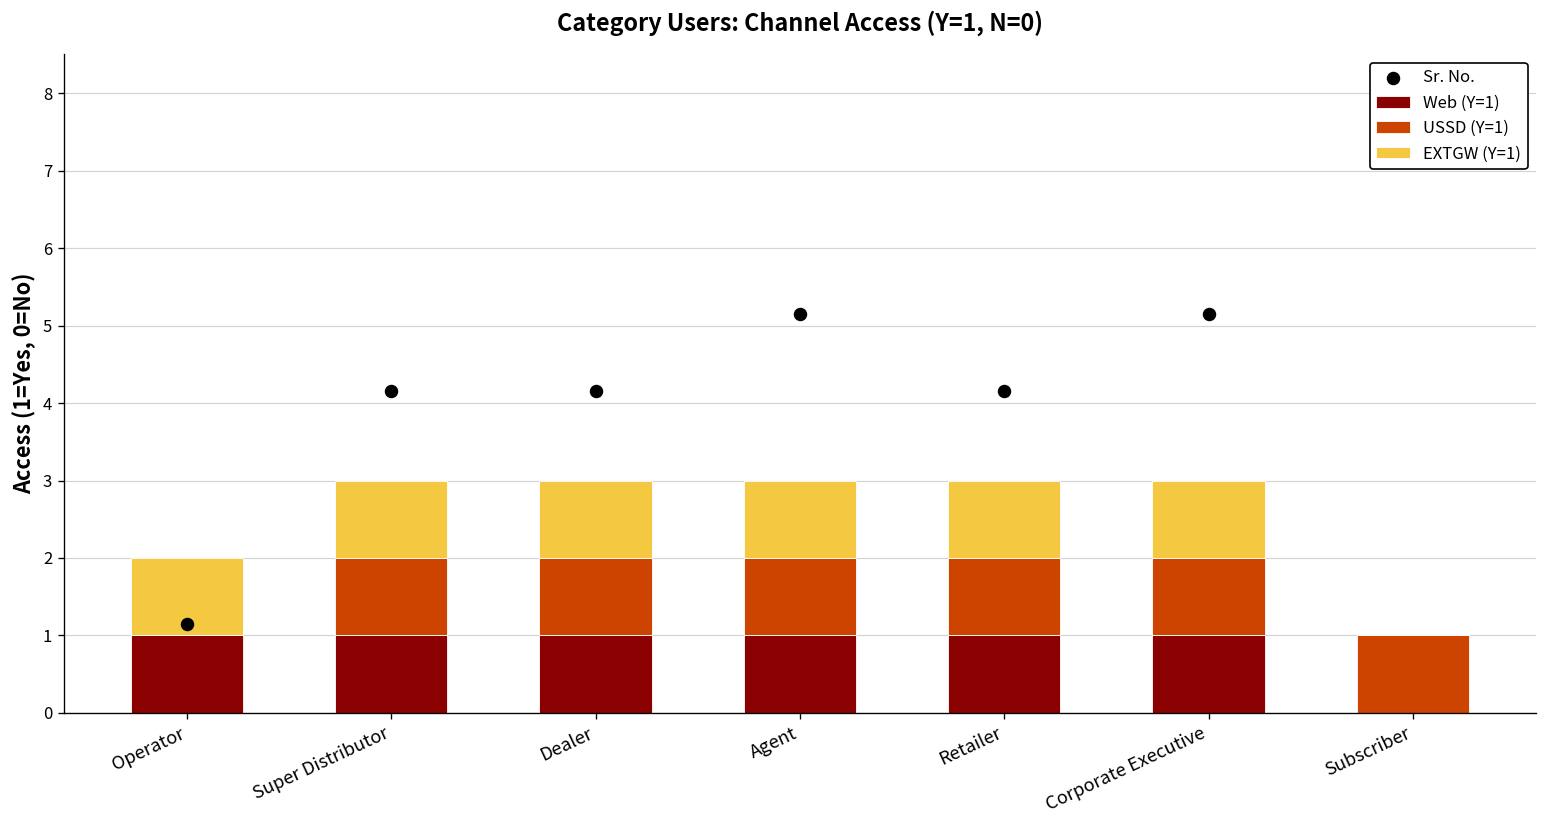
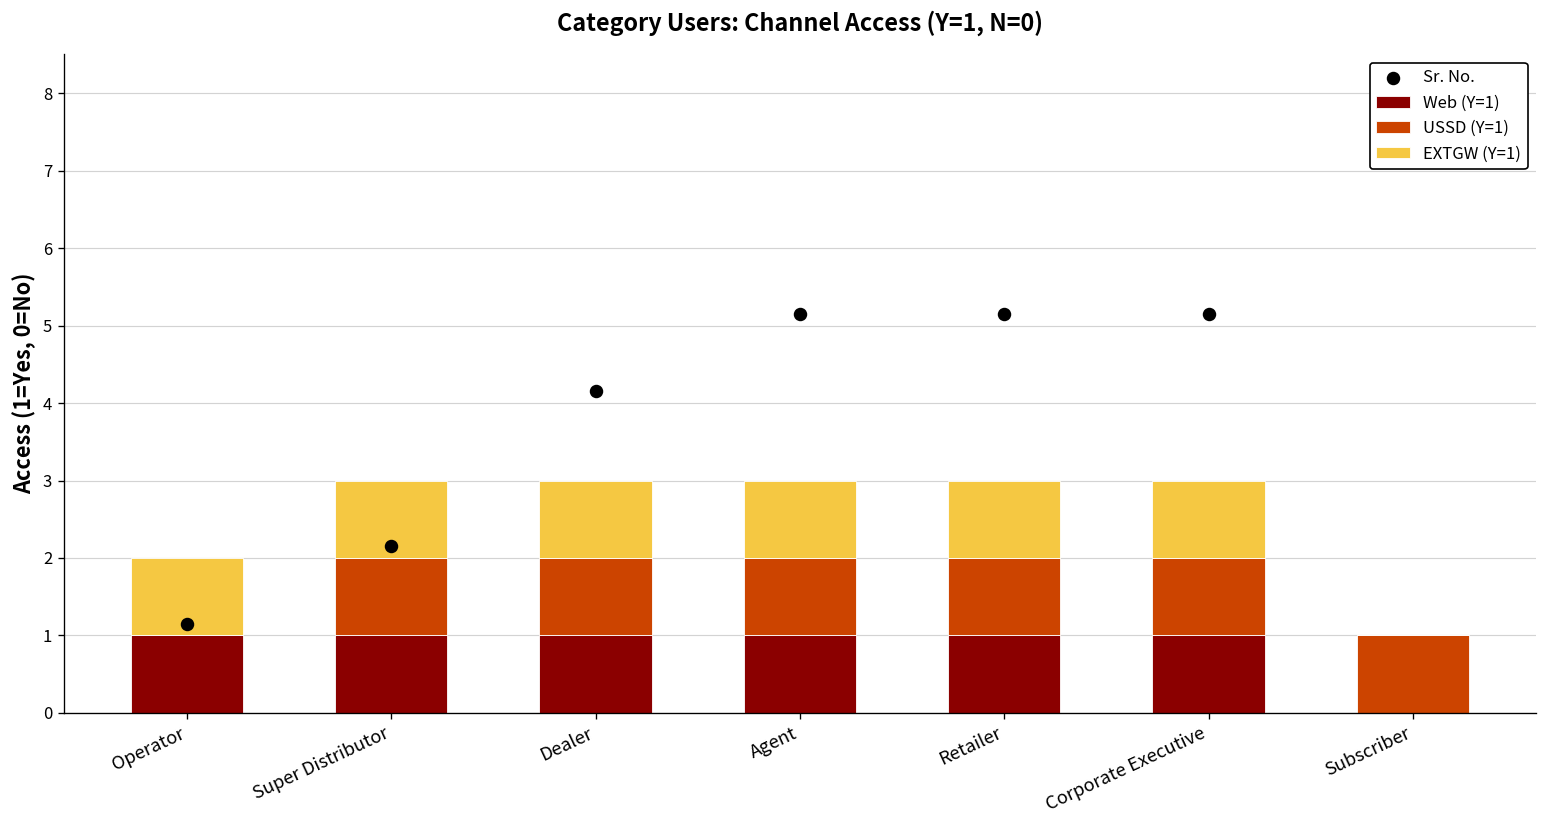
  {
    "Web (Y=1)": {
      "Operator": 1.0,
      "Super Distributor": 1.0,
      "Dealer": 1.0,
      "Agent": 1.0,
      "Retailer": 1.0,
      "Corporate Executive": 1.0,
      "Subscriber": 0.0
    },
    "Sr. No.": {
-     "Super Distributor": 4.2,
-     "Retailer": 4.2
+     "Super Distributor": 2.2,
+     "Retailer": 5.2
    },
    "EXTGW (Y=1)": {
      "Operator": 1.0,
      "Super Distributor": 1.0,
      "Dealer": 1.0,
      "Agent": 1.0,
      "Retailer": 1.0,
      "Corporate Executive": 1.0,
      "Subscriber": 0.0
    }
  }
